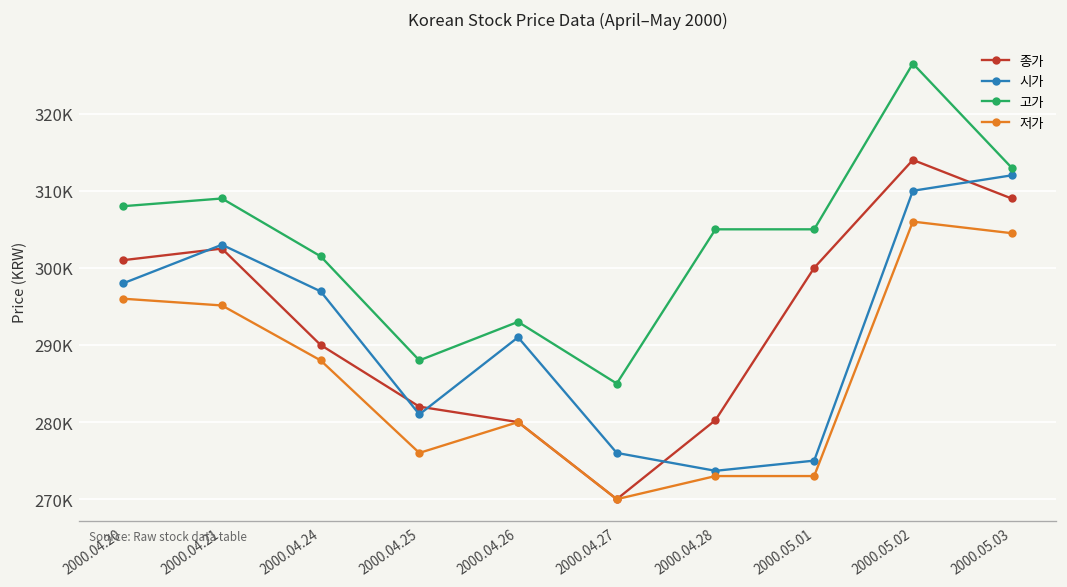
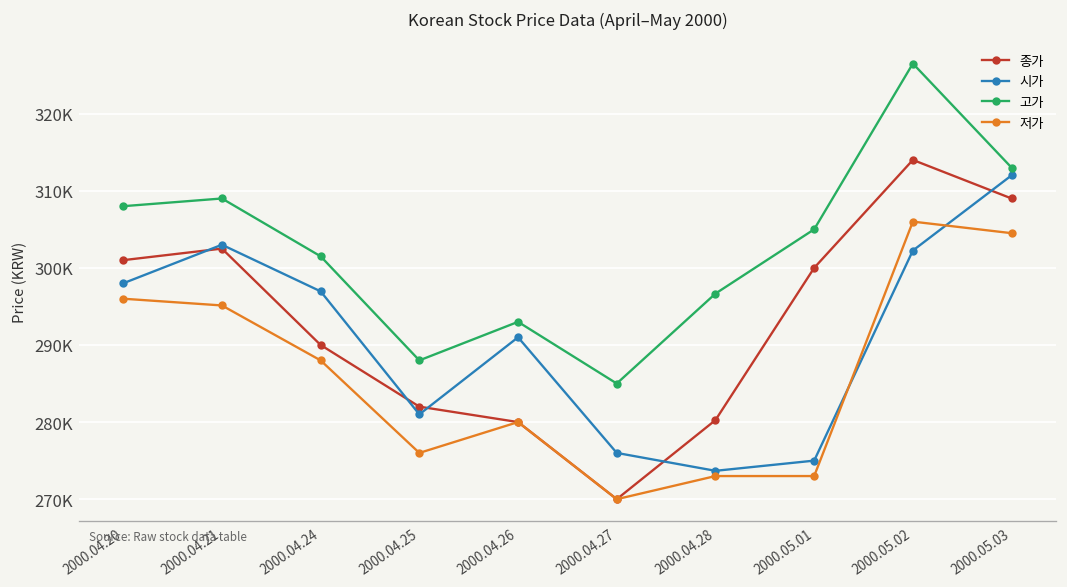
  {
    "종가": {
      "2000.04.20": 301000,
      "2000.04.21": 303000,
      "2000.04.24": 290000,
      "2000.04.25": 282000,
      "2000.04.28": 280000,
      "2000.05.01": 300000,
      "2000.05.02": 314000,
      "2000.05.03": 309000
    },
    "시가": {
      "2000.04.20": 298000,
      "2000.04.21": 303000,
      "2000.04.24": 297000,
      "2000.04.25": 281000,
      "2000.04.26": 291000,
      "2000.04.27": 276000,
      "2000.04.28": 274000,
      "2000.05.01": 275000,
-     "2000.05.02": 310000,
+     "2000.05.02": 302000,
      "2000.05.03": 312000
    },
    "고가": {
      "2000.04.20": 308000,
      "2000.04.21": 309000,
      "2000.04.24": 302000,
      "2000.04.25": 288000,
      "2000.04.26": 293000,
      "2000.04.27": 285000,
-     "2000.04.28": 305000,
+     "2000.04.28": 297000,
      "2000.05.01": 305000,
      "2000.05.02": 327000,
      "2000.05.03": 313000
    },
    "저가": {
      "2000.04.20": 296000,
      "2000.04.21": 295000,
      "2000.04.24": 288000,
      "2000.04.25": 276000,
      "2000.04.28": 273000,
      "2000.05.01": 273000,
      "2000.05.02": 306000,
      "2000.05.03": 305000
    }
  }
